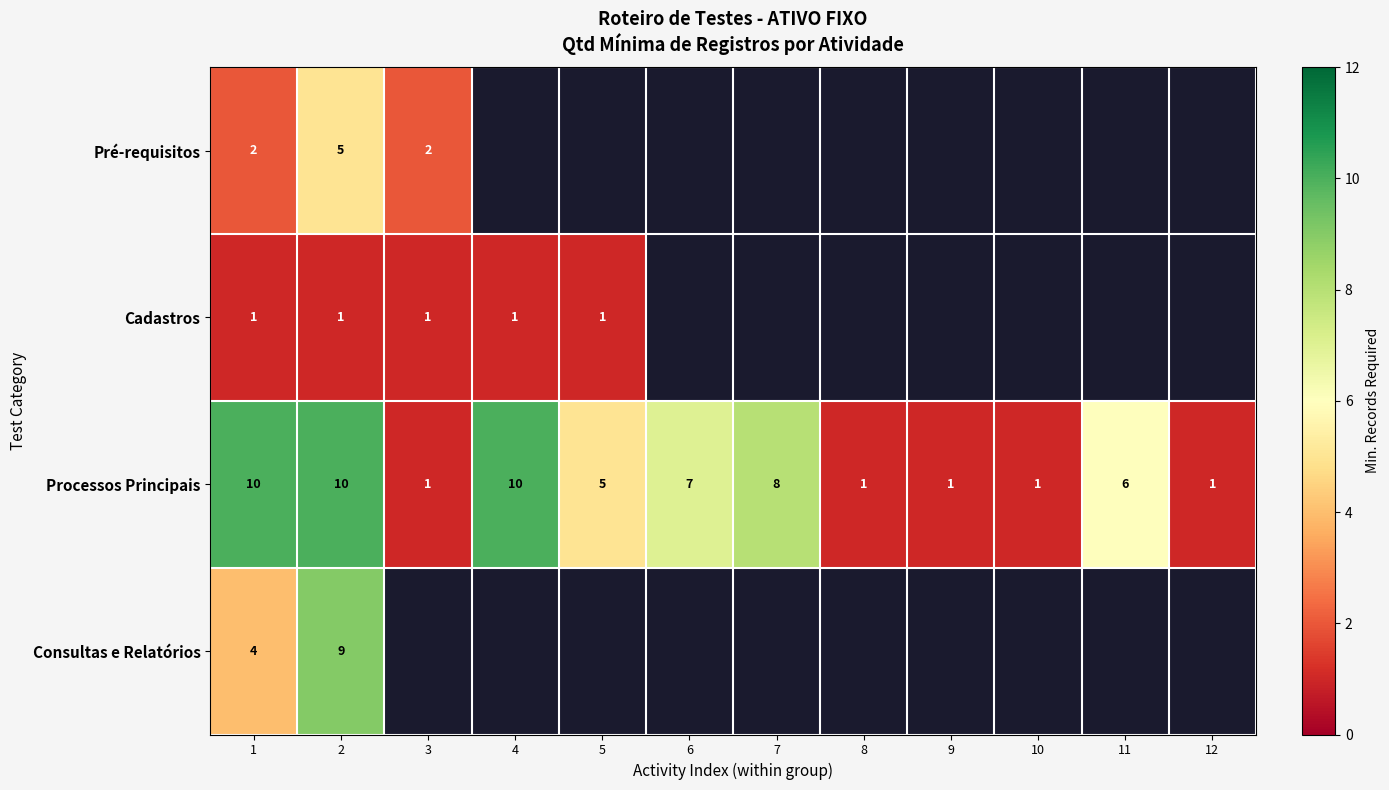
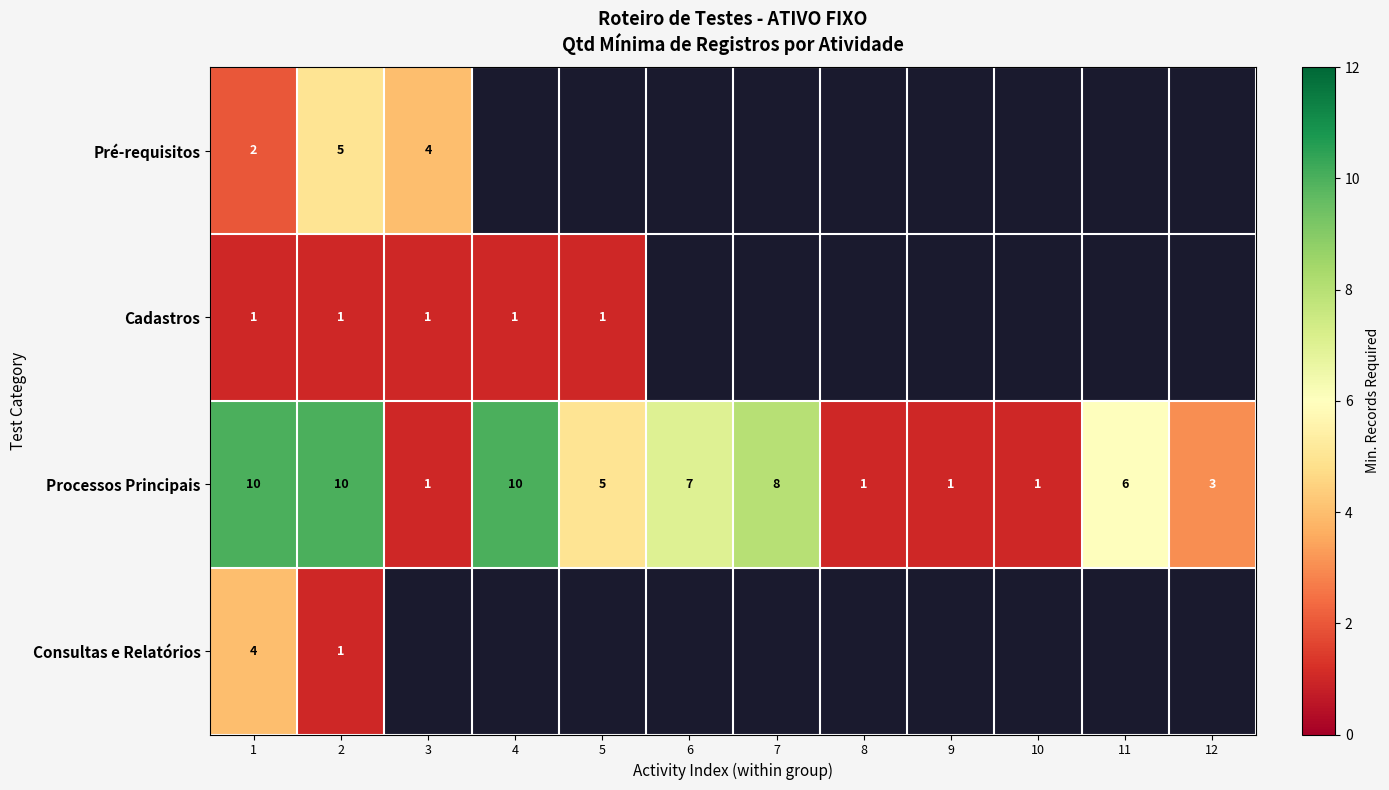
  {
    "Pré-requisitos": {
      "1": 2,
      "2": 5,
-     "3": 2
+     "3": 4
    },
    "Cadastros": {
      "1": 1,
      "2": 1,
      "3": 1,
      "4": 1,
      "5": 1
    },
    "Processos Principais": {
      "1": 10,
      "2": 10,
      "3": 1,
      "4": 10,
      "5": 5,
      "6": 7,
      "7": 8,
      "8": 1,
      "9": 1,
      "10": 1,
      "11": 6,
-     "12": 1
+     "12": 3
    },
    "Consultas e Relatórios": {
      "1": 4,
-     "2": 9
+     "2": 1
    }
  }
